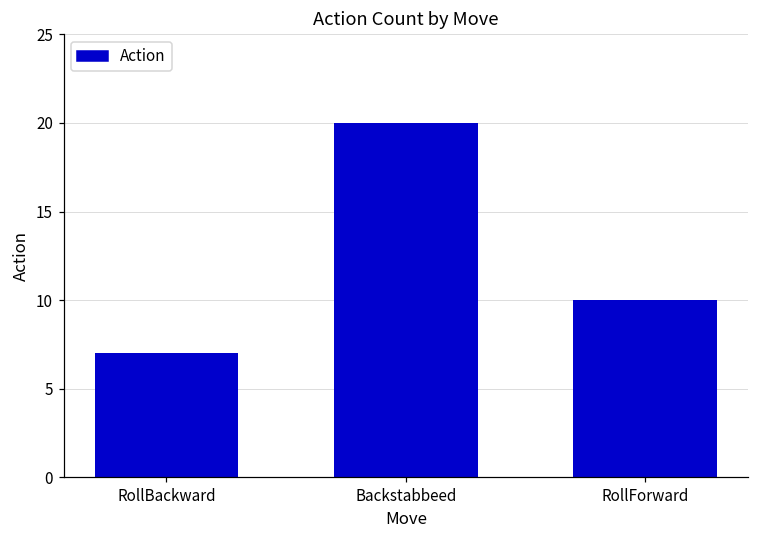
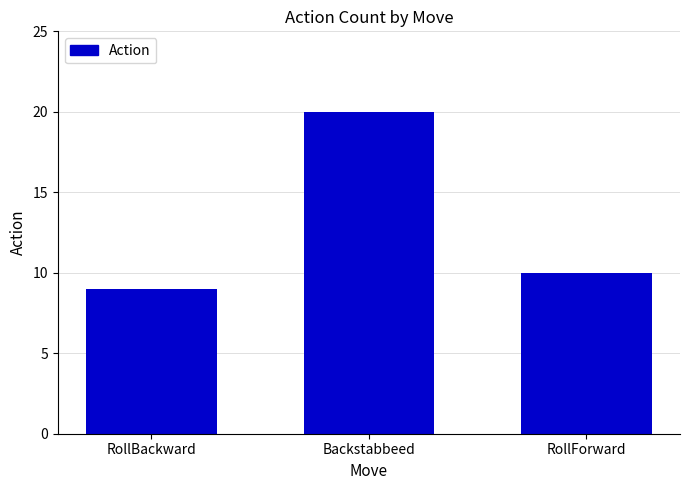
  {
-   "RollBackward": 7,
+   "RollBackward": 9,
    "Backstabbeed": 20,
    "RollForward": 10
  }
